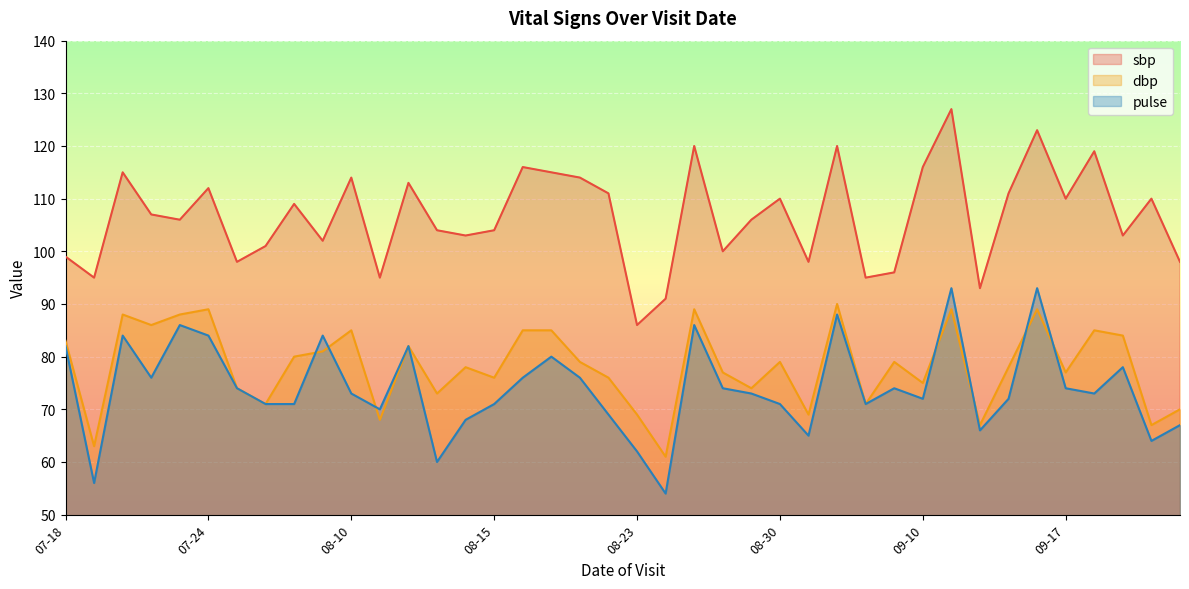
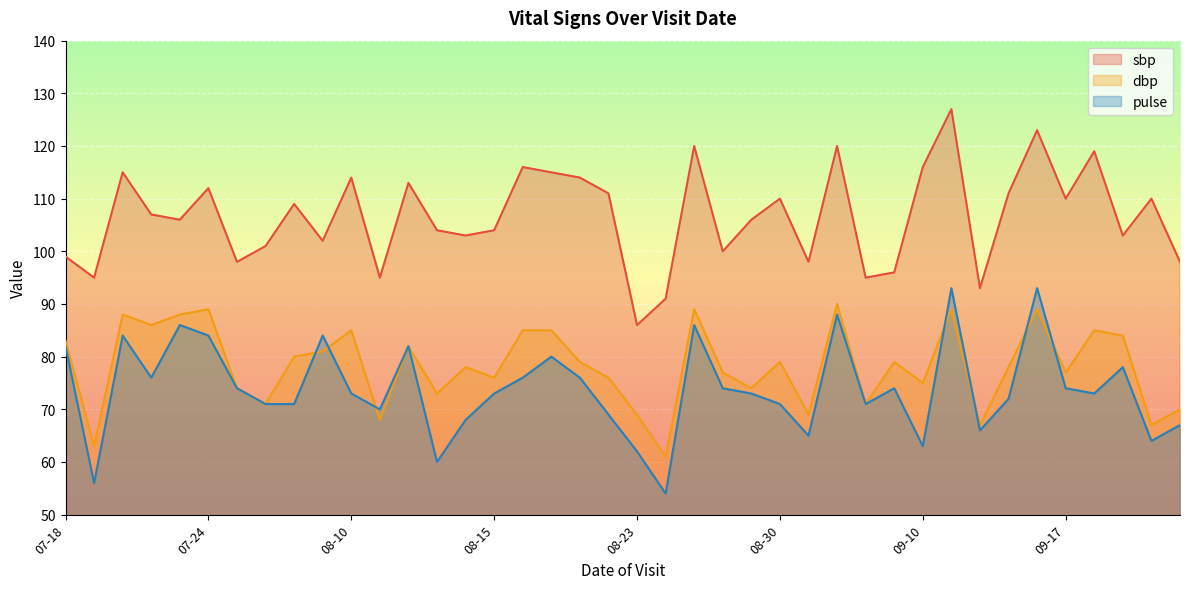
  {
    "pulse": {
      "07-18": 82,
      "07-24": 84,
      "08-10": 73,
-     "08-15": 71,
+     "08-15": 73,
      "08-23": 62,
      "08-30": 71,
-     "09-10": 72,
+     "09-10": 63,
      "09-17": 74
    }
  }
